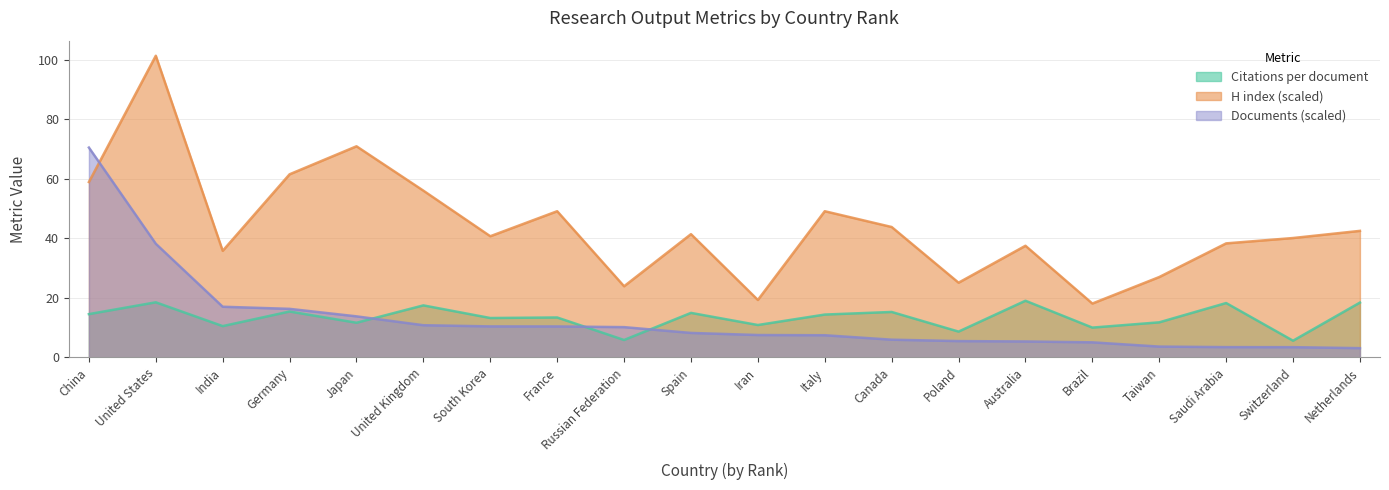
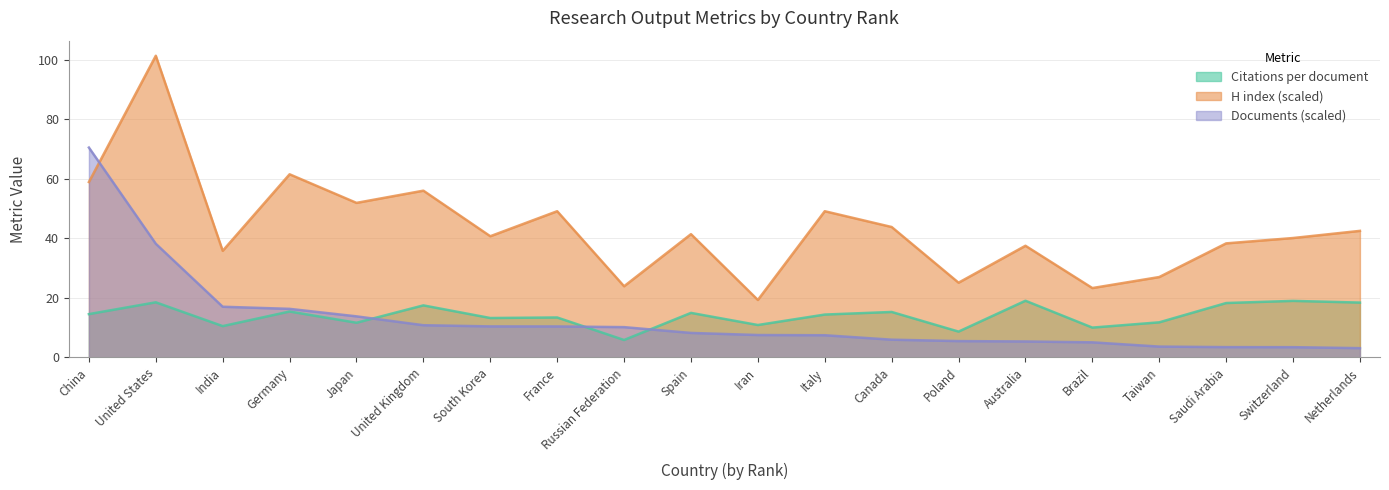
  {
    "Citations per document": {
      "China": 15,
      "United States": 19,
      "India": 11,
      "Germany": 15,
      "Japan": 12,
      "United Kingdom": 17,
      "South Korea": 13,
      "France": 13,
      "Russian Federation": 6,
      "Spain": 15,
      "Iran": 11,
      "Italy": 14,
      "Canada": 15,
      "Poland": 9,
      "Australia": 19,
      "Brazil": 10,
      "Taiwan": 12,
      "Saudi Arabia": 18,
-     "Switzerland": 6,
+     "Switzerland": 19,
      "Netherlands": 18
    },
    "H index (scaled)": {
      "China": 59,
      "United States": 101,
      "India": 36,
      "Germany": 62,
-     "Japan": 71,
+     "Japan": 52,
      "United Kingdom": 56,
      "South Korea": 41,
      "France": 49,
      "Russian Federation": 24,
      "Spain": 41,
      "Iran": 19,
      "Italy": 49,
      "Canada": 44,
      "Poland": 25,
      "Australia": 38,
-     "Brazil": 18,
+     "Brazil": 23,
      "Taiwan": 27,
      "Saudi Arabia": 38,
      "Switzerland": 40,
      "Netherlands": 43
    },
    "Documents (scaled)": {
      "China": 70,
      "United States": 38,
      "India": 17,
      "Germany": 16,
      "Japan": 14,
      "United Kingdom": 11,
      "South Korea": 10,
      "France": 10,
      "Russian Federation": 10,
      "Spain": 8,
      "Iran": 8,
      "Italy": 7,
      "Canada": 6,
      "Poland": 5,
      "Australia": 5,
      "Brazil": 5,
      "Taiwan": 4,
      "Saudi Arabia": 3,
      "Switzerland": 3,
      "Netherlands": 3
    }
  }
